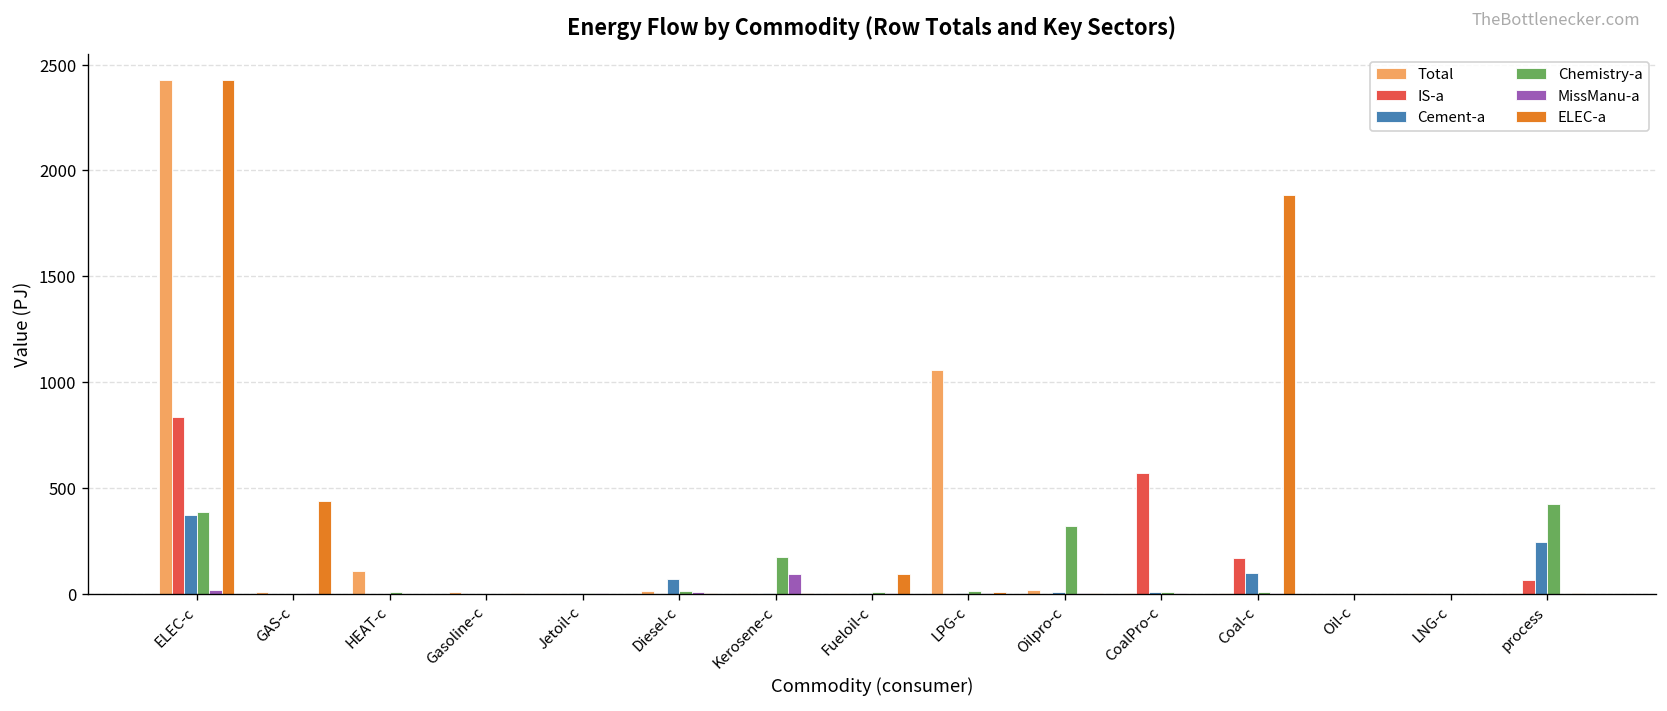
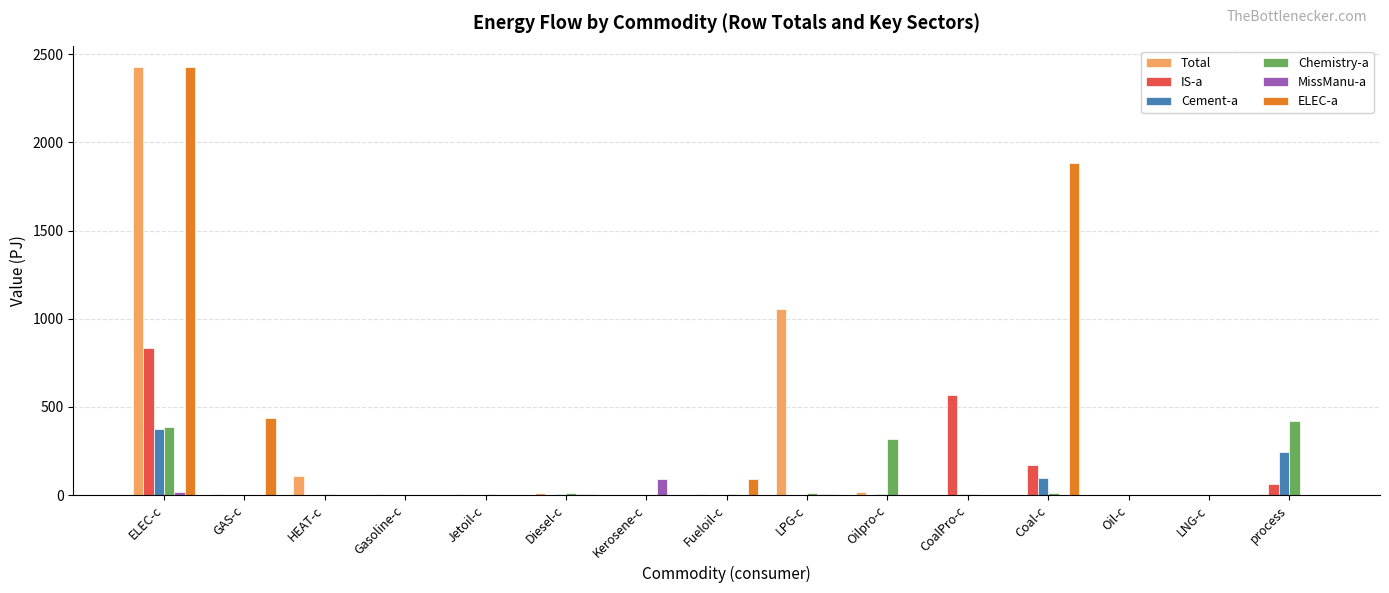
  {
    "Total": {
      "ELEC-c": 2430,
      "HEAT-c": 110,
      "LPG-c": 1060,
      "Oilpro-c": 20
    },
    "Cement-a": {
      "ELEC-c": 370,
      "GAS-c": 0,
      "HEAT-c": 0,
      "Gasoline-c": 0,
-     "Diesel-c": 70,
+     "Diesel-c": 10,
      "Coal-c": 100,
      "Oil-c": 0,
      "LNG-c": 0,
      "process": 240
    },
    "Chemistry-a": {
      "ELEC-c": 390,
      "GAS-c": 0,
      "Gasoline-c": 0,
-     "Kerosene-c": 170,
+     "Kerosene-c": 0,
      "Oilpro-c": 320,
      "Oil-c": 0,
      "LNG-c": 0,
      "process": 420
    },
    "MissManu-a": {
      "ELEC-c": 20,
      "HEAT-c": 0,
      "Gasoline-c": 0,
      "Kerosene-c": 90,
      "Oil-c": 0,
      "LNG-c": 0,
      "process": 0
    }
  }
